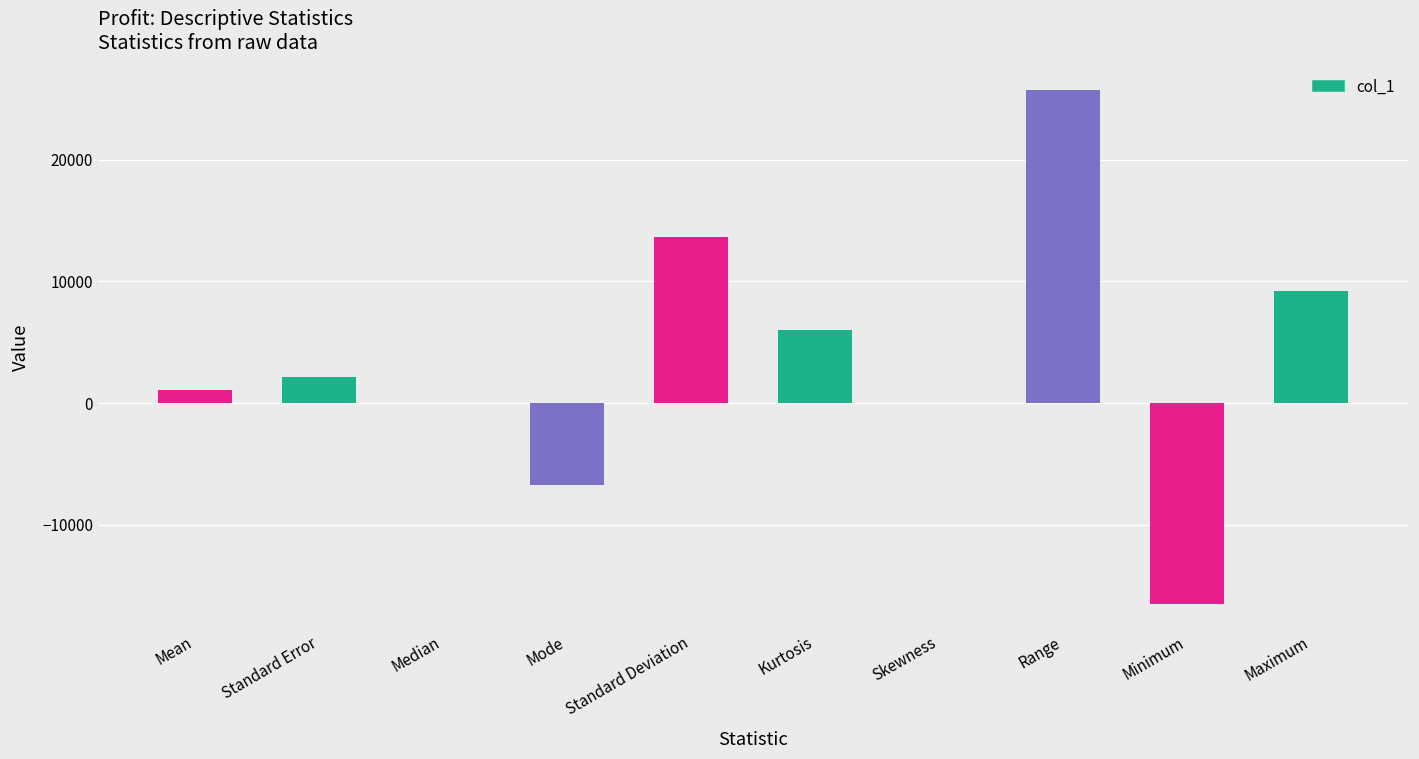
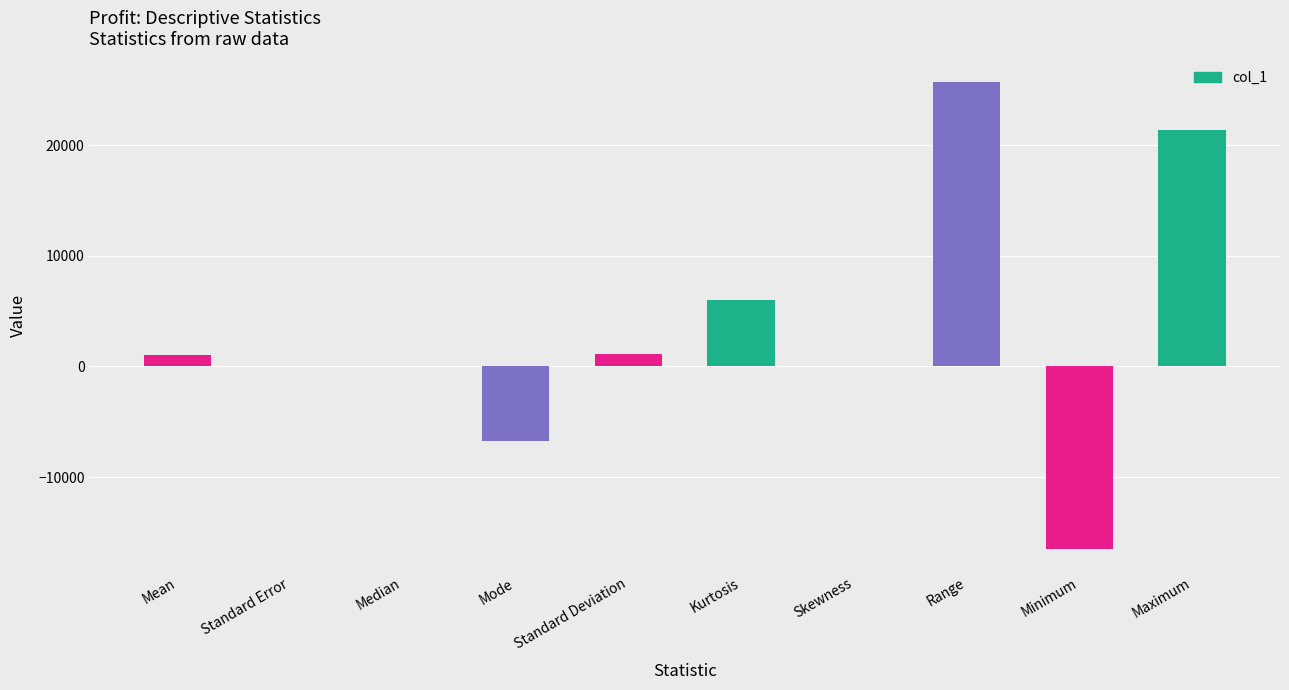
  {
    "Mean": 1100,
-   "Standard Error": 2200,
+   "Standard Error": 0,
    "Mode": -6800,
-   "Standard Deviation": 13600,
+   "Standard Deviation": 1100,
    "Kurtosis": 6000,
    "Range": 25700,
    "Minimum": -16500,
-   "Maximum": 9200
+   "Maximum": 21300
  }
